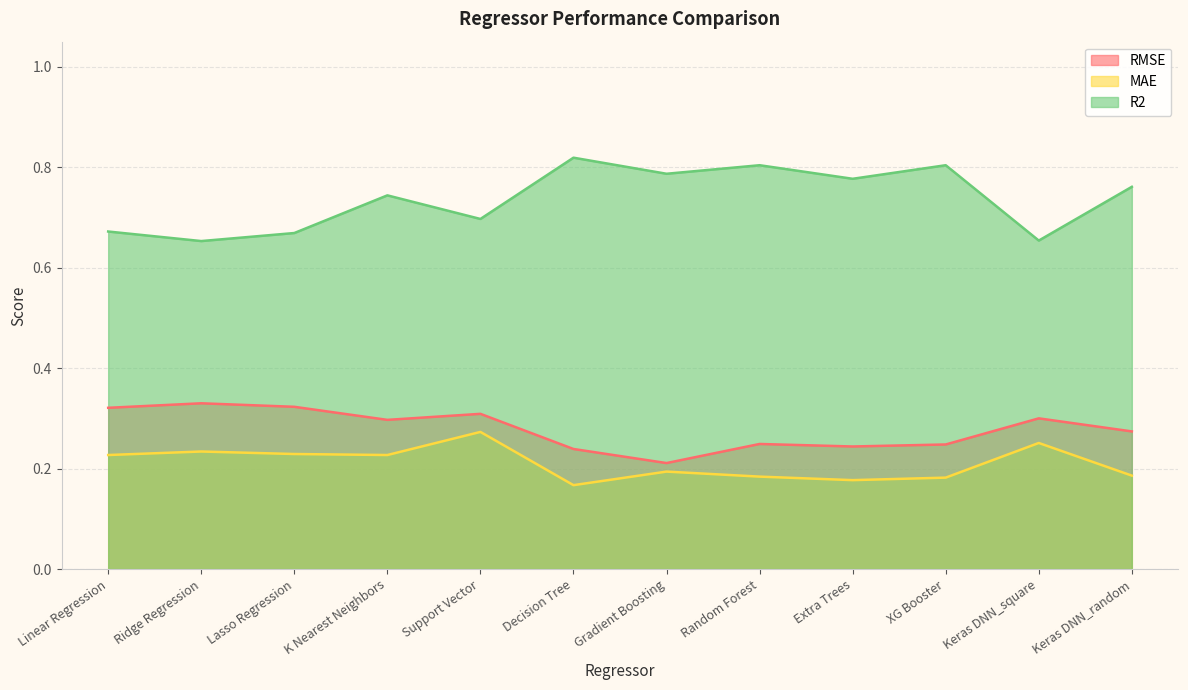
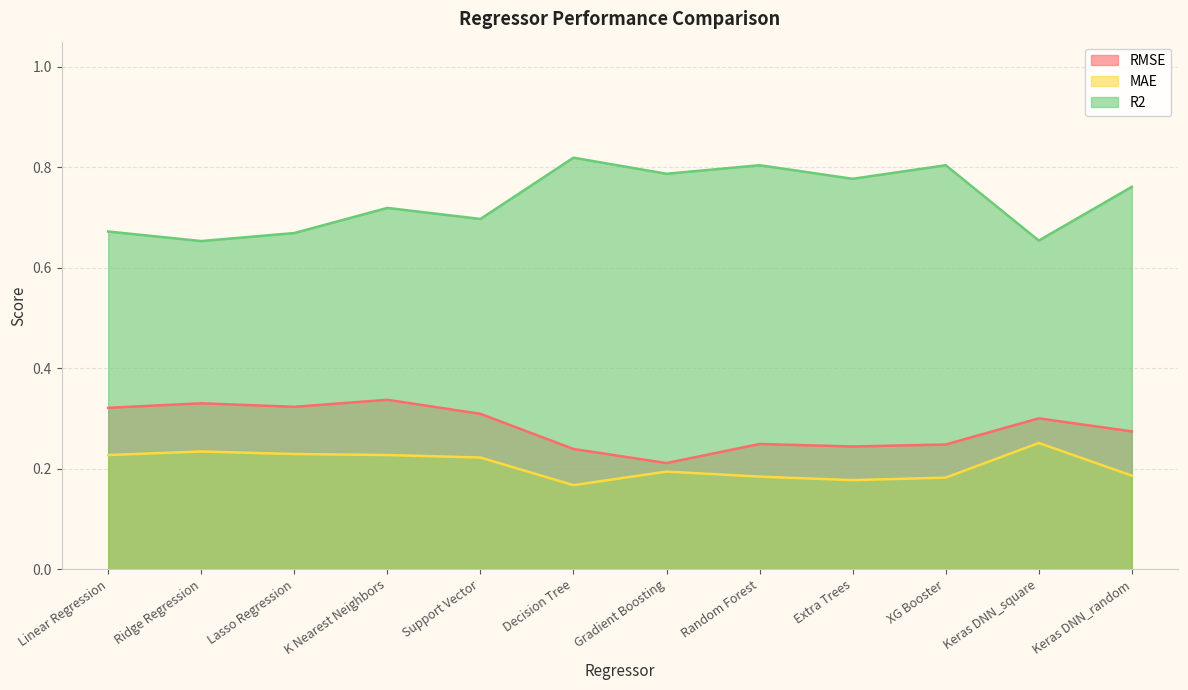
  {
    "RMSE": {
      "Linear Regression": 0.32,
      "Ridge Regression": 0.33,
      "Lasso Regression": 0.32,
-     "K Nearest Neighbors": 0.30,
+     "K Nearest Neighbors": 0.34,
      "Support Vector": 0.31,
      "Decision Tree": 0.24,
      "Gradient Boosting": 0.21,
      "Random Forest": 0.25,
      "Extra Trees": 0.24,
      "XG Booster": 0.25,
      "Keras DNN_square": 0.30,
      "Keras DNN_random": 0.27
    },
    "MAE": {
      "Linear Regression": 0.23,
      "Ridge Regression": 0.23,
      "Lasso Regression": 0.23,
      "K Nearest Neighbors": 0.23,
-     "Support Vector": 0.27,
+     "Support Vector": 0.22,
      "Decision Tree": 0.17,
      "Gradient Boosting": 0.19,
      "Random Forest": 0.18,
      "Extra Trees": 0.18,
      "XG Booster": 0.18,
      "Keras DNN_square": 0.25,
      "Keras DNN_random": 0.19
    },
    "R2": {
      "Linear Regression": 0.67,
      "Ridge Regression": 0.65,
      "Lasso Regression": 0.67,
-     "K Nearest Neighbors": 0.74,
+     "K Nearest Neighbors": 0.72,
      "Support Vector": 0.70,
      "Decision Tree": 0.82,
      "Gradient Boosting": 0.79,
      "Random Forest": 0.80,
      "Extra Trees": 0.78,
      "XG Booster": 0.80,
      "Keras DNN_square": 0.65,
      "Keras DNN_random": 0.76
    }
  }
